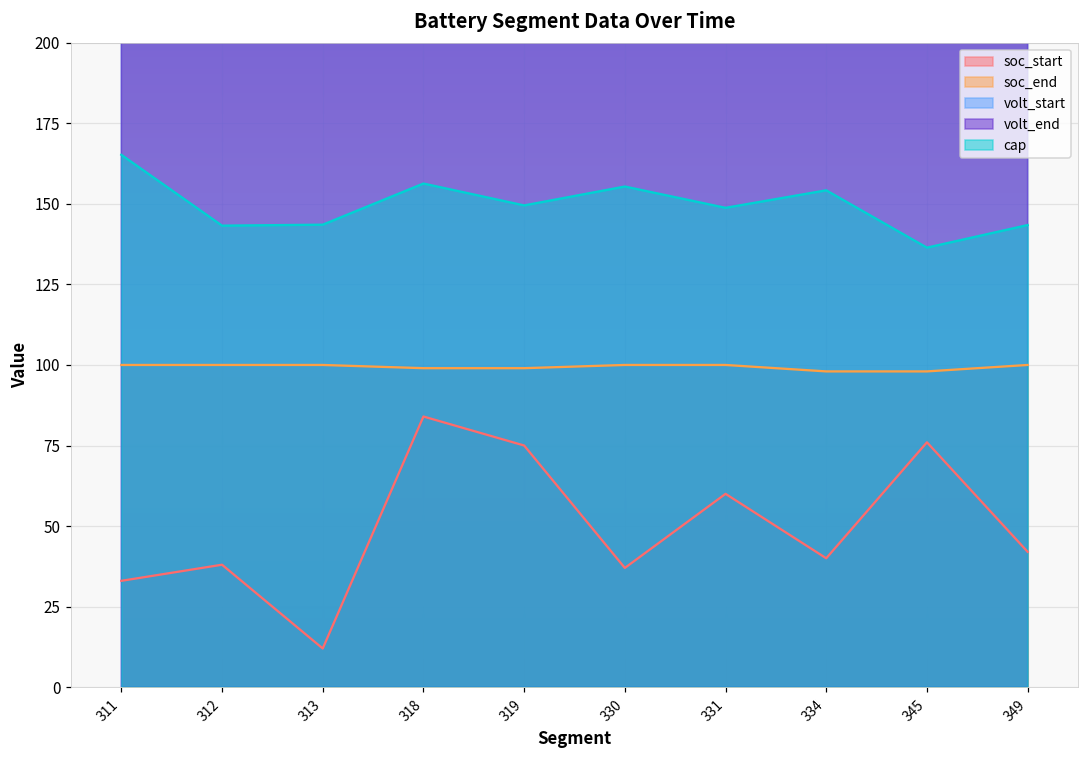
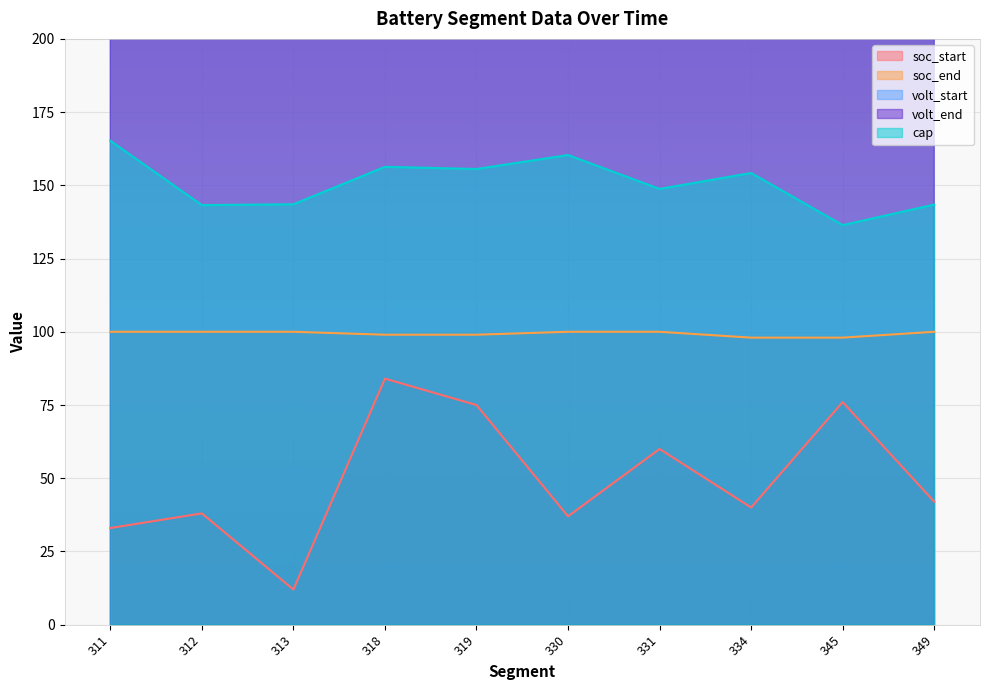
  {
    "cap": {
      "311": 165,
      "312": 143,
      "313": 144,
      "318": 156,
-     "319": 150,
-     "330": 155,
+     "319": 156,
+     "330": 160,
      "331": 149,
      "334": 154,
      "345": 136,
      "349": 143
    }
  }
